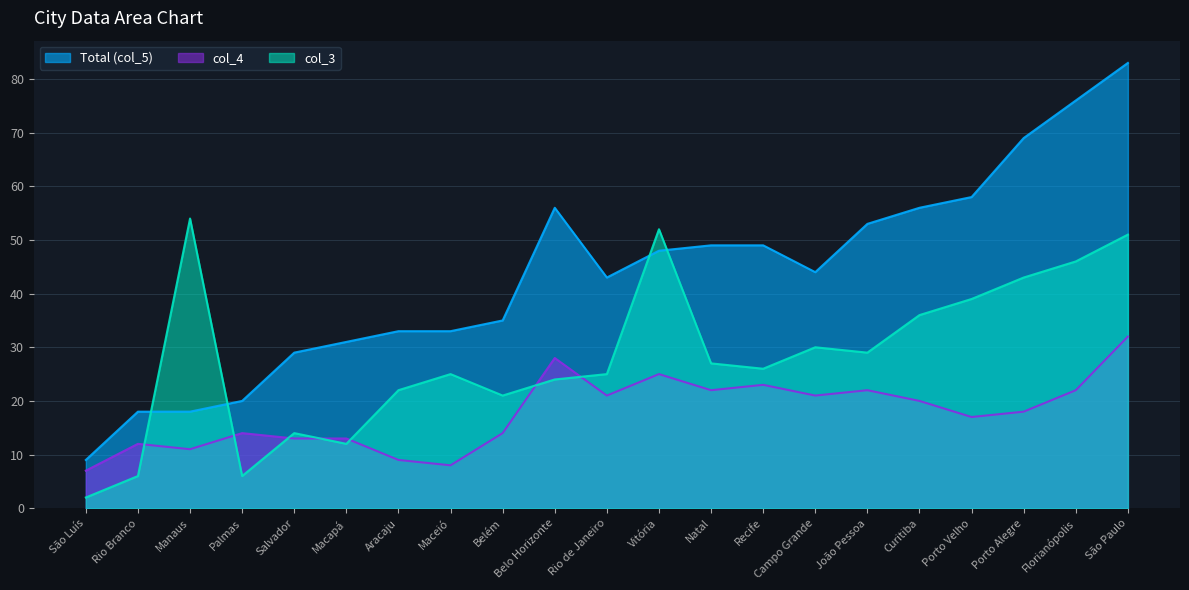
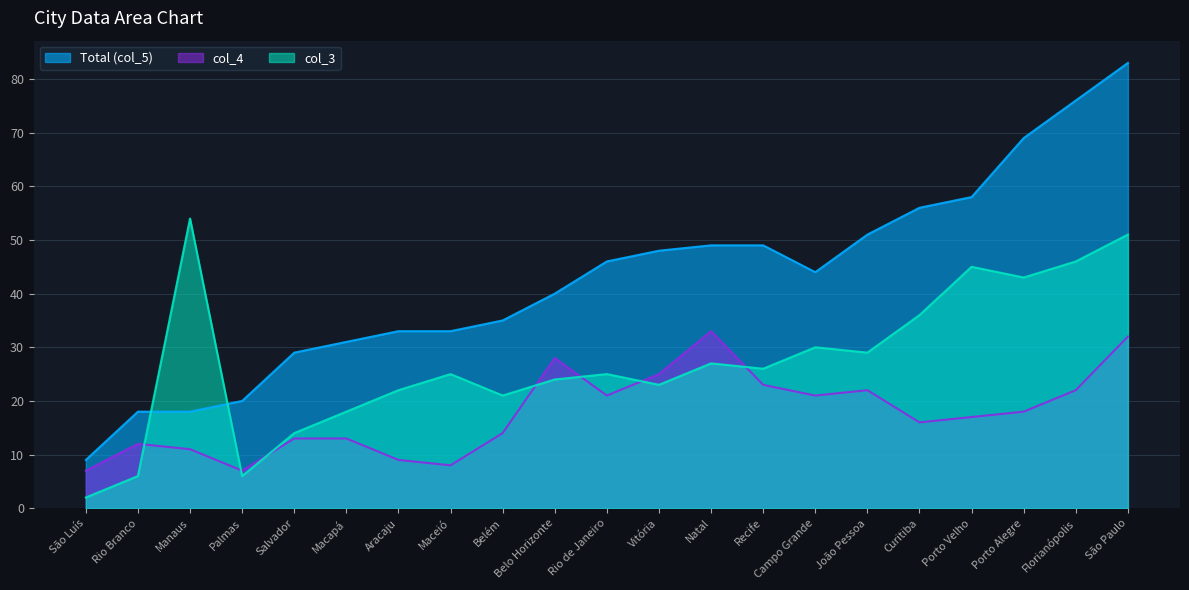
  {
    "Total (col_5)": {
      "São Luís": 9,
      "Rio Branco": 18,
      "Manaus": 18,
      "Palmas": 20,
      "Salvador": 29,
      "Macapá": 31,
      "Aracaju": 33,
      "Maceió": 33,
      "Belém": 35,
-     "Belo Horizonte": 56,
-     "Rio de Janeiro": 43,
+     "Belo Horizonte": 40,
+     "Rio de Janeiro": 46,
      "Vitória": 48,
      "Natal": 49,
      "Recife": 49,
      "Campo Grande": 44,
-     "João Pessoa": 53,
+     "João Pessoa": 51,
      "Curitiba": 56,
      "Porto Velho": 58,
      "Porto Alegre": 69,
      "Florianópolis": 76,
      "São Paulo": 83
    },
    "col_4": {
      "São Luís": 7,
      "Rio Branco": 12,
      "Manaus": 11,
-     "Palmas": 14,
+     "Palmas": 7,
      "Salvador": 13,
      "Macapá": 13,
      "Aracaju": 9,
      "Maceió": 8,
      "Belém": 14,
      "Belo Horizonte": 28,
      "Rio de Janeiro": 21,
      "Vitória": 25,
-     "Natal": 22,
+     "Natal": 33,
      "Recife": 23,
      "Campo Grande": 21,
      "João Pessoa": 22,
-     "Curitiba": 20,
+     "Curitiba": 16,
      "Porto Velho": 17,
      "Porto Alegre": 18,
      "Florianópolis": 22,
      "São Paulo": 32
    },
    "col_3": {
      "São Luís": 2,
      "Rio Branco": 6,
      "Manaus": 54,
      "Palmas": 6,
      "Salvador": 14,
-     "Macapá": 12,
+     "Macapá": 18,
      "Aracaju": 22,
      "Maceió": 25,
      "Belém": 21,
      "Belo Horizonte": 24,
      "Rio de Janeiro": 25,
-     "Vitória": 52,
+     "Vitória": 23,
      "Natal": 27,
      "Recife": 26,
      "Campo Grande": 30,
      "João Pessoa": 29,
      "Curitiba": 36,
-     "Porto Velho": 39,
+     "Porto Velho": 45,
      "Porto Alegre": 43,
      "Florianópolis": 46,
      "São Paulo": 51
    }
  }
